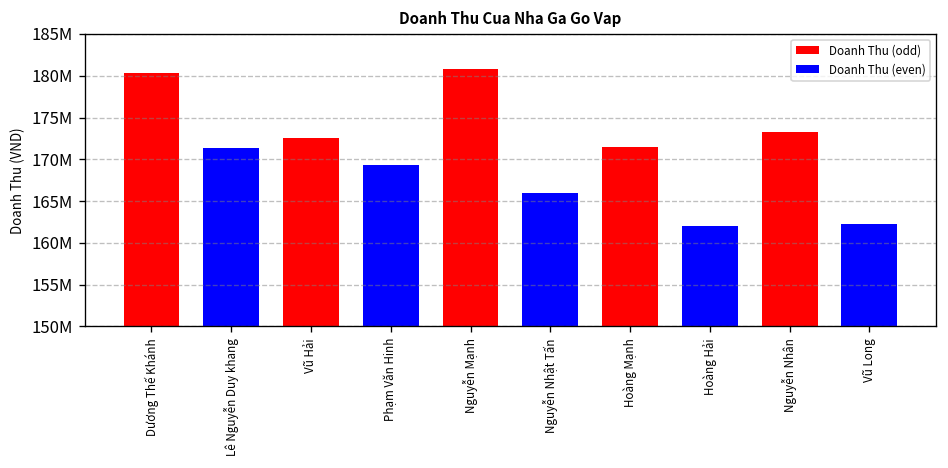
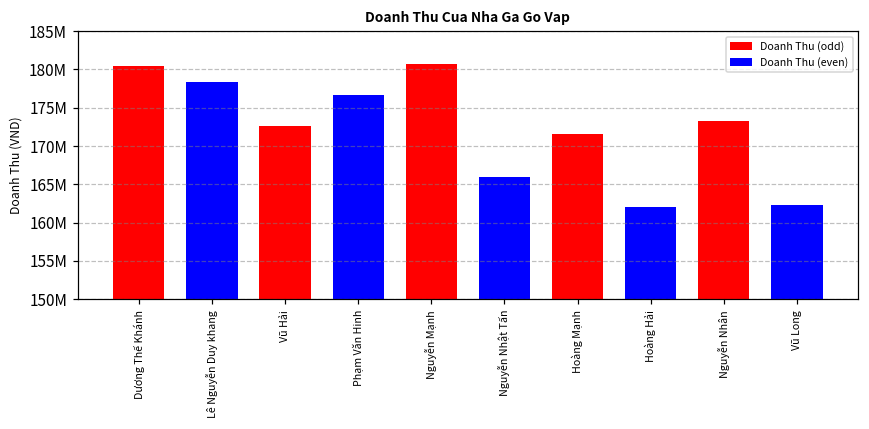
  {
    "Dương Thế Khánh": 180000000,
-   "Lê Nguyễn Duy khang": 171000000,
+   "Lê Nguyễn Duy khang": 178000000,
    "Vũ Hải": 173000000,
-   "Phạm Văn Hinh": 169000000,
+   "Phạm Văn Hinh": 177000000,
    "Nguyễn Mạnh": 181000000,
    "Nguyễn Nhật Tấn": 166000000,
    "Hoàng Mạnh": 172000000,
    "Hoàng Hải": 162000000,
    "Nguyễn Nhân": 173000000,
    "Vũ Long": 162000000
  }
